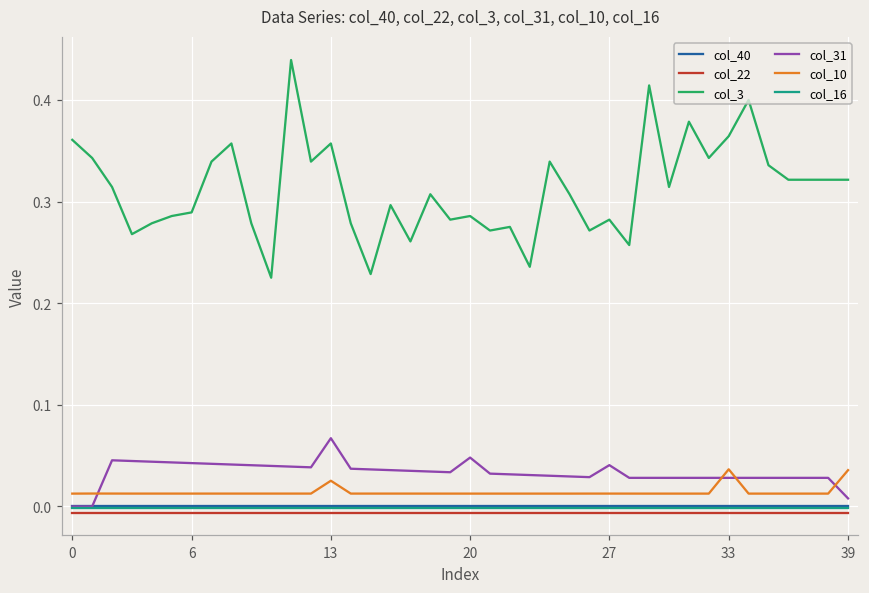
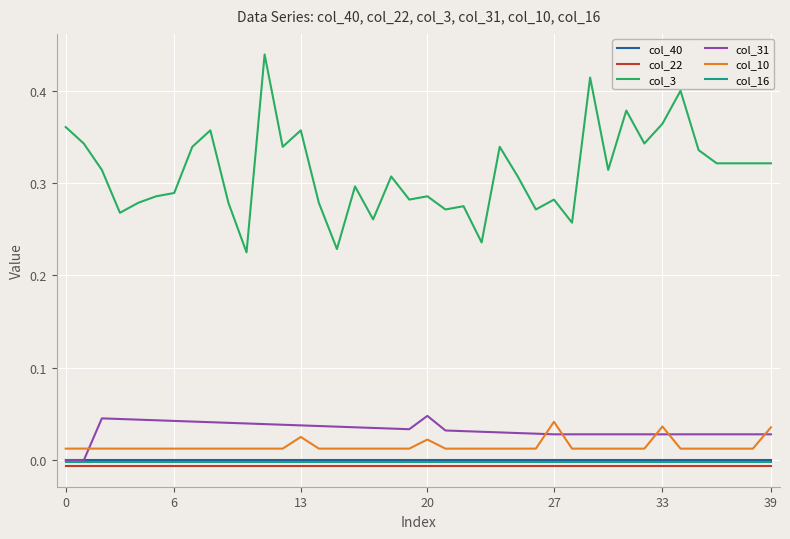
  {
    "col_22": {
      "0": -0.01,
      "6": -0.01,
      "13": -0.01,
      "20": -0.01,
      "27": -0.01,
      "33": -0.01,
      "39": -0.01
    },
    "col_31": {
      "6": 0.04,
-     "13": 0.07,
+     "13": 0.04,
      "20": 0.05,
-     "27": 0.04,
+     "27": 0.03,
      "33": 0.03,
-     "39": 0.01
+     "39": 0.03
    },
    "col_10": {
      "0": 0.01,
      "6": 0.01,
      "13": 0.03,
-     "20": 0.01,
-     "27": 0.01,
+     "20": 0.02,
+     "27": 0.04,
      "33": 0.04,
      "39": 0.04
    }
  }
